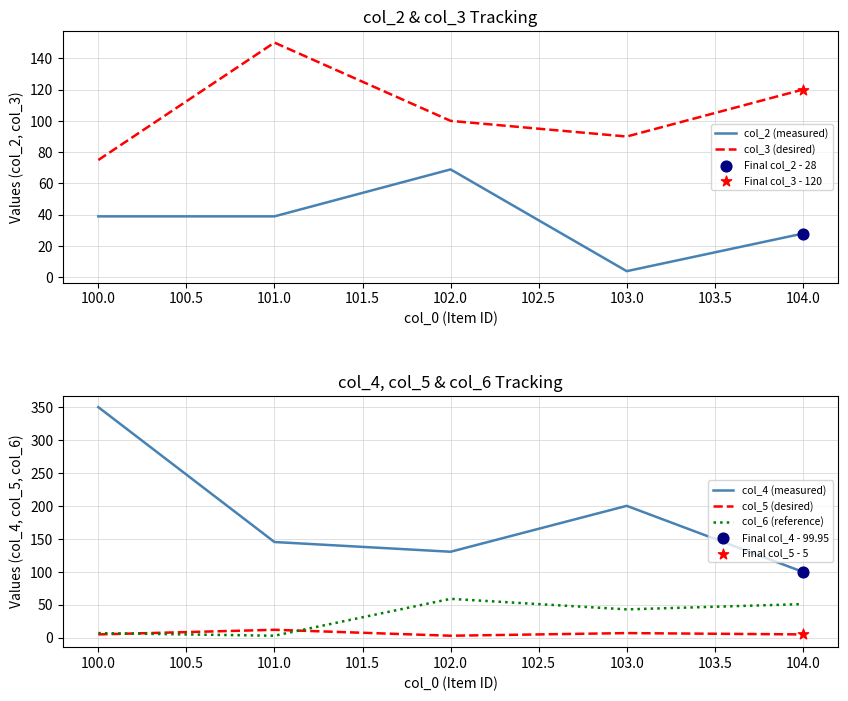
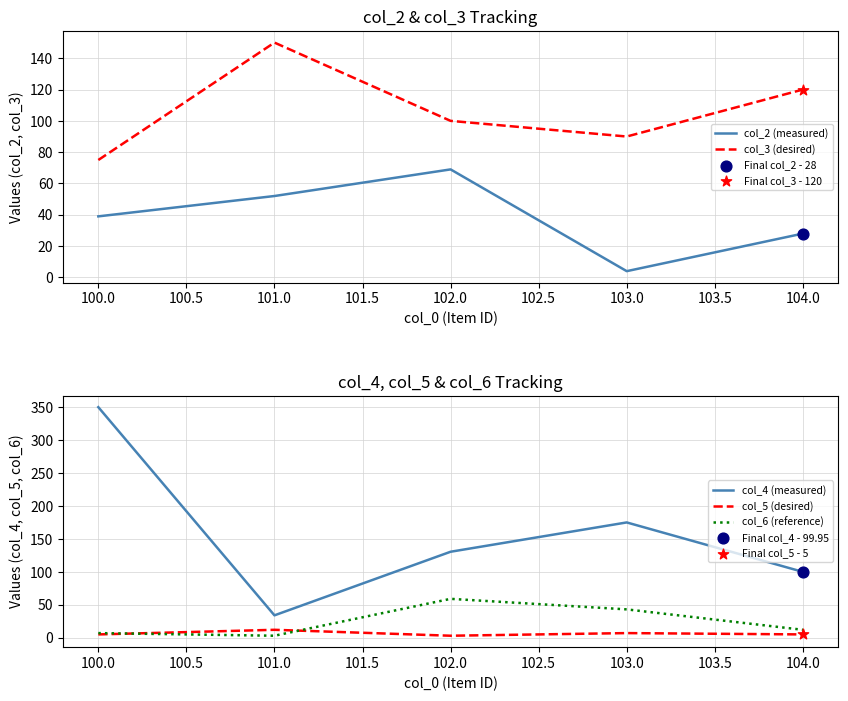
  {
    "col_2 & col_3 Tracking": {
      "col_2 (measured)": {
        "100.0": 39,
-       "101.0": 39,
+       "101.0": 52,
        "102.0": 69,
        "103.0": 4
      }
    },
    "col_4, col_5 & col_6 Tracking": {
      "col_4 (measured)": {
        "100.0": 350,
-       "101.0": 150,
+       "101.0": 30,
        "102.0": 130,
-       "103.0": 200
+       "103.0": 180
      },
      "col_6 (reference)": {
        "101.0": 0,
        "102.0": 60,
        "103.0": 40,
-       "104.0": 50
+       "104.0": 10
      }
    }
  }
